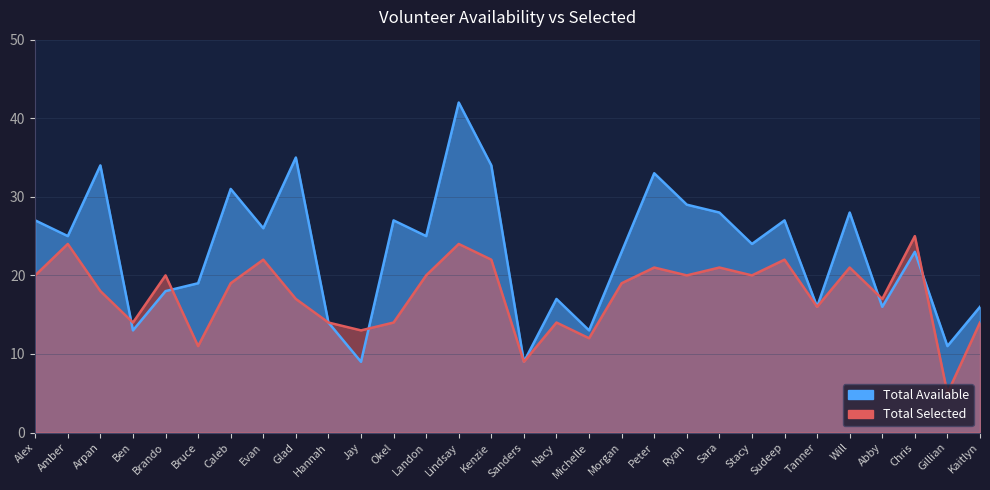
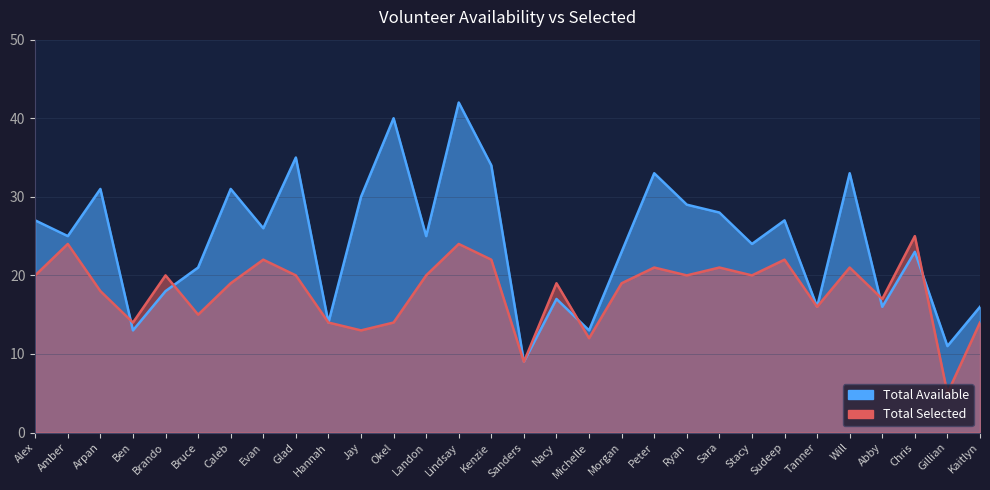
  {
    "Total Available": {
      "Alex": 27,
      "Amber": 25,
-     "Arpan": 34,
+     "Arpan": 31,
      "Ben": 13,
      "Brando": 18,
-     "Bruce": 19,
+     "Bruce": 21,
      "Caleb": 31,
      "Evan": 26,
      "Glad": 35,
-     "Jay": 9,
-     "Okel": 27,
+     "Jay": 30,
+     "Okel": 40,
      "Landon": 25,
      "Lindsay": 42,
      "Kenzie": 34,
      "Nacy": 17,
      "Michelle": 13,
      "Morgan": 23,
      "Peter": 33,
      "Ryan": 29,
      "Sara": 28,
      "Stacy": 24,
      "Sudeep": 27,
-     "Will": 28,
+     "Will": 33,
      "Abby": 16,
      "Chris": 23,
      "Gillian": 11,
      "Kaitlyn": 16
    },
    "Total Selected": {
      "Alex": 20,
      "Amber": 24,
      "Arpan": 18,
      "Ben": 14,
      "Brando": 20,
-     "Bruce": 11,
+     "Bruce": 15,
      "Caleb": 19,
      "Evan": 22,
-     "Glad": 17,
+     "Glad": 20,
      "Jay": 13,
      "Okel": 14,
      "Landon": 20,
      "Lindsay": 24,
      "Kenzie": 22,
-     "Nacy": 14,
+     "Nacy": 19,
      "Michelle": 12,
      "Morgan": 19,
      "Peter": 21,
      "Ryan": 20,
      "Sara": 21,
      "Stacy": 20,
      "Sudeep": 22,
      "Will": 21,
      "Abby": 17,
      "Chris": 25,
      "Kaitlyn": 14
    }
  }
